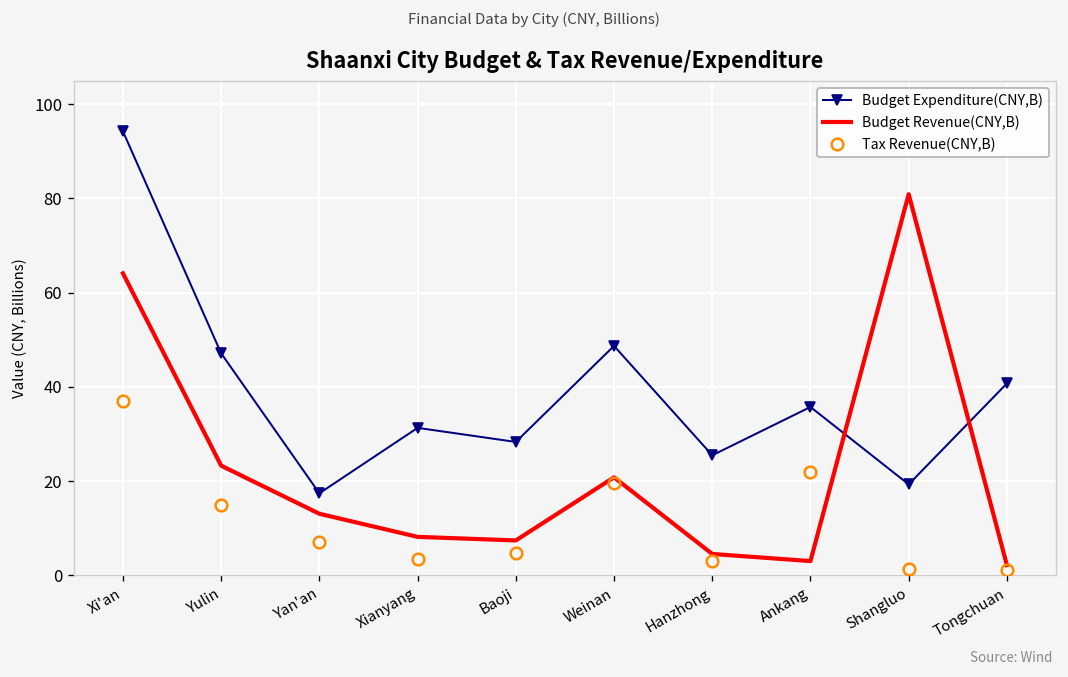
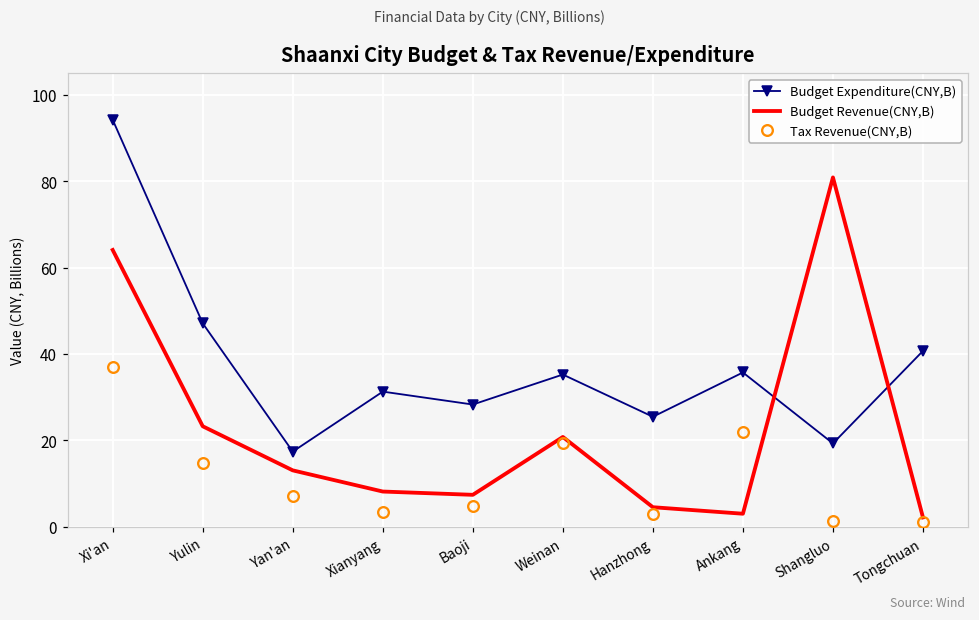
  {
    "Budget Expenditure(CNY,B)": {
      "Xi'an": 94,
      "Yulin": 47,
      "Yan'an": 17,
      "Xianyang": 31,
      "Baoji": 28,
-     "Weinan": 49,
+     "Weinan": 35,
      "Hanzhong": 25,
      "Ankang": 36,
      "Shangluo": 19,
      "Tongchuan": 41
    },
    "Budget Revenue(CNY,B)": {
      "Xi'an": 64,
      "Yulin": 23,
      "Yan'an": 13,
      "Xianyang": 8,
      "Baoji": 7,
      "Weinan": 21,
      "Hanzhong": 5,
      "Ankang": 3,
      "Shangluo": 81,
      "Tongchuan": 2
    },
    "Tax Revenue(CNY,B)": {
      "Xi'an": 37,
      "Yulin": 15,
      "Yan'an": 7,
      "Xianyang": 3,
      "Baoji": 5,
      "Weinan": 19,
      "Hanzhong": 3,
      "Ankang": 22,
      "Shangluo": 1,
      "Tongchuan": 1
    }
  }
